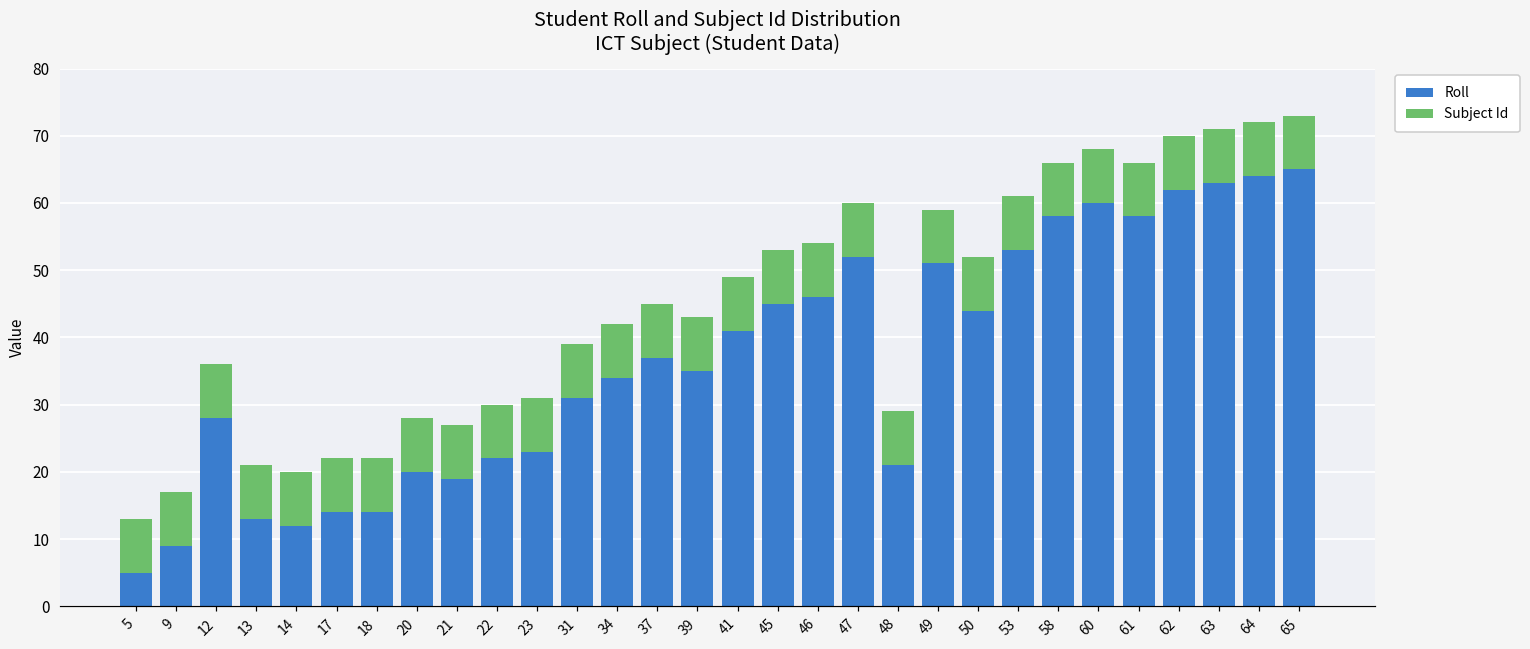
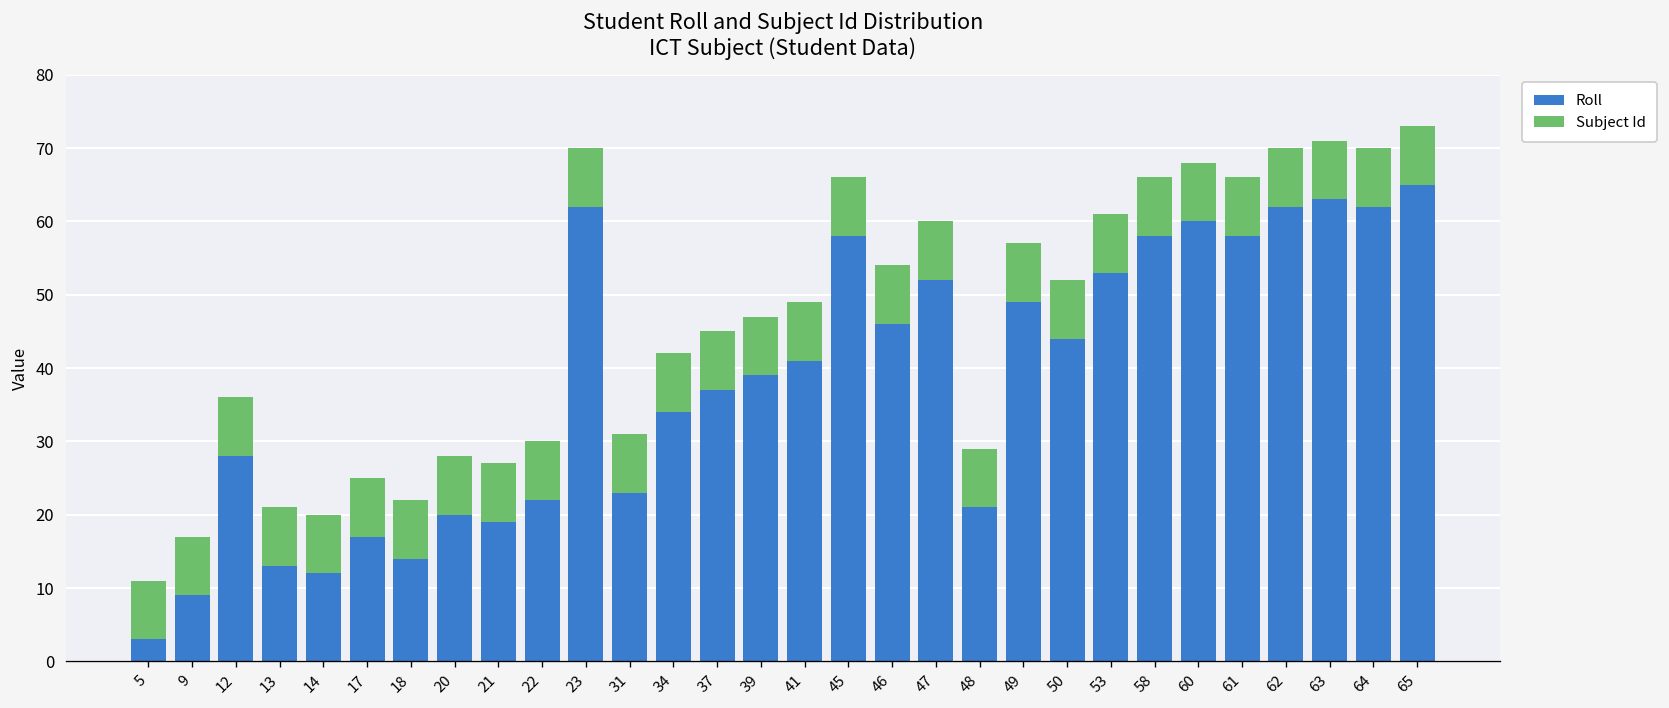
  {
    "Roll": {
-     "5": 5,
+     "5": 3,
      "9": 9,
      "12": 28,
      "13": 13,
      "14": 12,
-     "17": 14,
+     "17": 17,
      "18": 14,
      "20": 20,
      "21": 19,
      "22": 22,
-     "23": 23,
-     "31": 31,
+     "23": 62,
+     "31": 23,
      "34": 34,
      "37": 37,
-     "39": 35,
+     "39": 39,
      "41": 41,
-     "45": 45,
+     "45": 58,
      "46": 46,
      "47": 52,
      "48": 21,
-     "49": 51,
+     "49": 49,
      "50": 44,
      "53": 53,
      "58": 58,
      "60": 60,
      "61": 58,
      "62": 62,
      "63": 63,
-     "64": 64,
+     "64": 62,
      "65": 65
    },
    "Subject Id": {
      "5": 8,
      "9": 8,
      "12": 8,
      "13": 8,
      "14": 8,
      "17": 8,
      "18": 8,
      "20": 8,
      "21": 8,
      "22": 8,
      "23": 8,
      "31": 8,
      "34": 8,
      "37": 8,
      "39": 8,
      "41": 8,
      "45": 8,
      "46": 8,
      "47": 8,
      "48": 8,
      "49": 8,
      "50": 8,
      "53": 8,
      "58": 8,
      "60": 8,
      "61": 8,
      "62": 8,
      "63": 8,
      "64": 8,
      "65": 8
    }
  }
